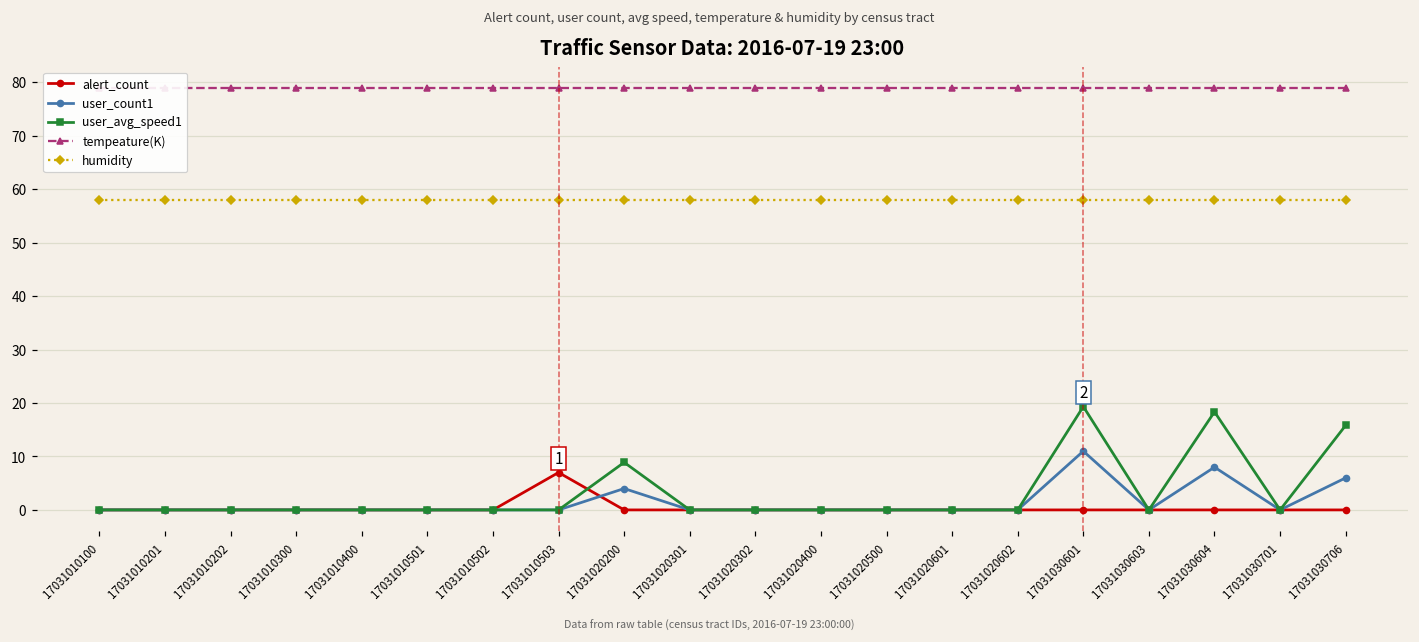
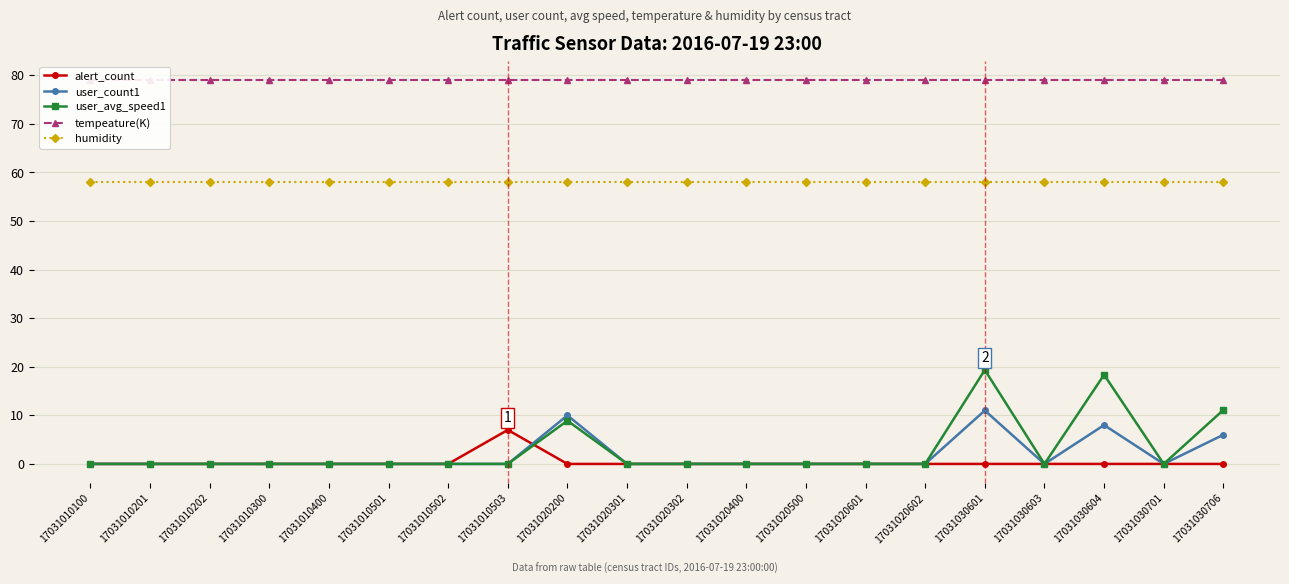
  {
    "alert_count": {
      "17031020200": 0,
      "17031030601": 0,
      "17031030604": 0,
      "17031030706": 0
    },
    "user_count1": {
-     "17031020200": 4,
+     "17031020200": 10,
      "17031030601": 11,
      "17031030604": 8,
      "17031030706": 6
    },
    "user_avg_speed1": {
      "17031020200": 9,
      "17031030604": 18,
-     "17031030706": 16
+     "17031030706": 11
    },
    "tempeature(K)": {
      "17031010202": 79,
      "17031010300": 79,
      "17031010400": 79,
      "17031010501": 79,
      "17031010502": 79,
      "17031010503": 79,
      "17031020200": 79,
      "17031020301": 79,
      "17031020302": 79,
      "17031020400": 79,
      "17031020500": 79,
      "17031020601": 79,
      "17031020602": 79,
      "17031030601": 79,
      "17031030603": 79,
      "17031030604": 79,
      "17031030701": 79,
      "17031030706": 79
    },
    "humidity": {
      "17031010100": 58,
      "17031010201": 58,
      "17031010202": 58,
      "17031010300": 58,
      "17031010400": 58,
      "17031010501": 58,
      "17031010502": 58,
      "17031010503": 58,
      "17031020200": 58,
      "17031020301": 58,
      "17031020302": 58,
      "17031020400": 58,
      "17031020500": 58,
      "17031020601": 58,
      "17031020602": 58,
      "17031030601": 58,
      "17031030603": 58,
      "17031030604": 58,
      "17031030701": 58,
      "17031030706": 58
    }
  }
